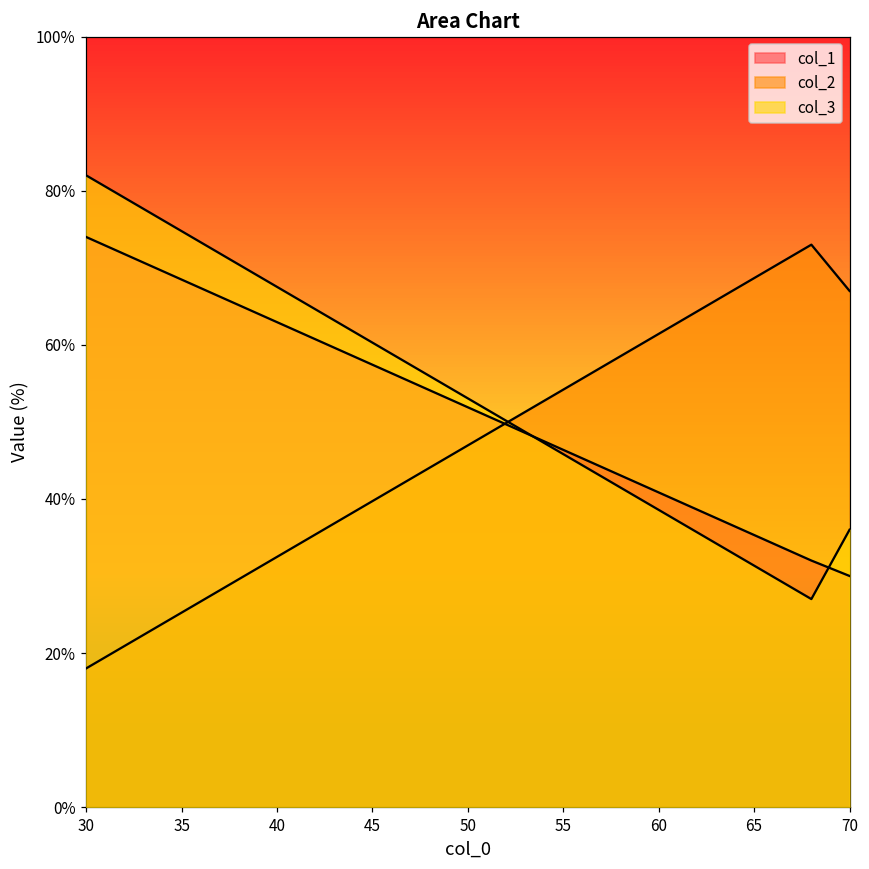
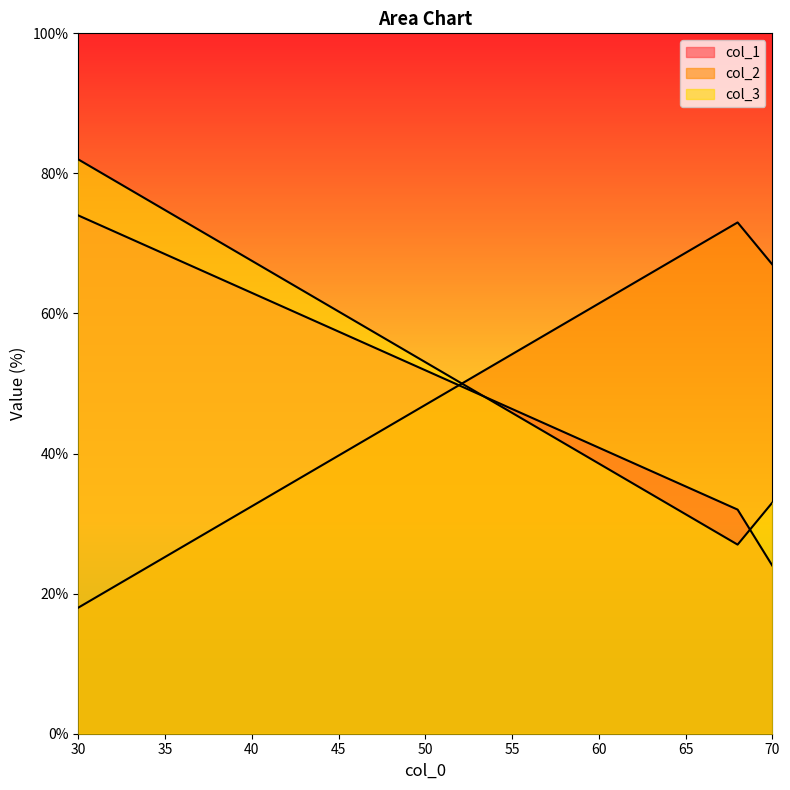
  {
    "col_1": {
      "30": "74%",
-     "70": "30%"
+     "70": "24%"
    },
    "col_2": {
      "30": "18%",
      "70": "67%"
    },
    "col_3": {
      "30": "82%",
-     "70": "36%"
+     "70": "33%"
    }
  }
